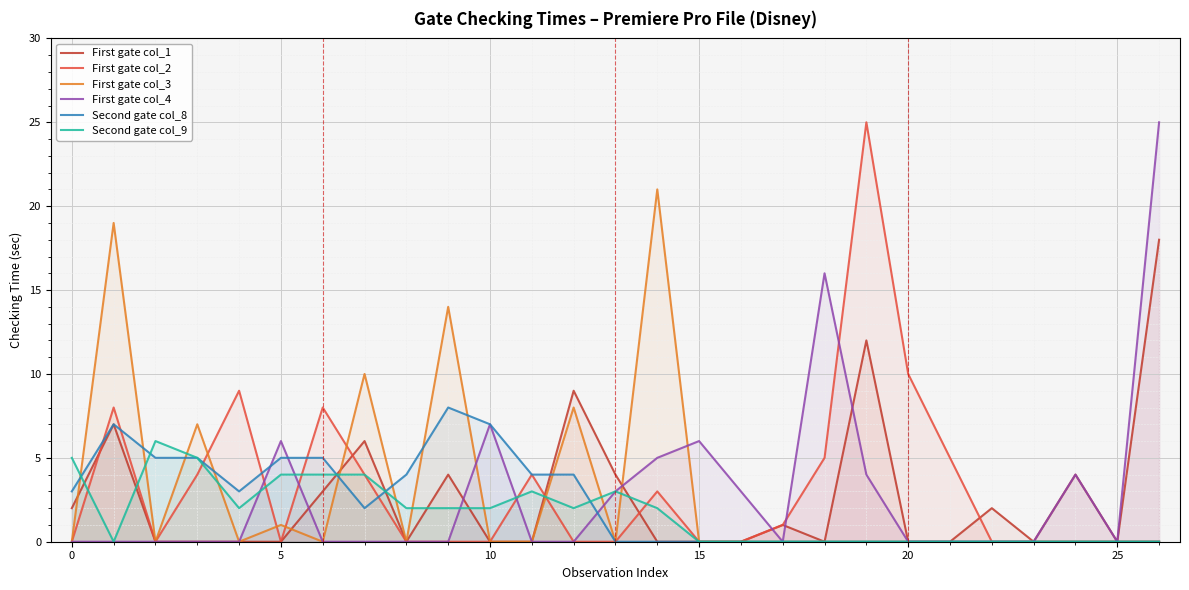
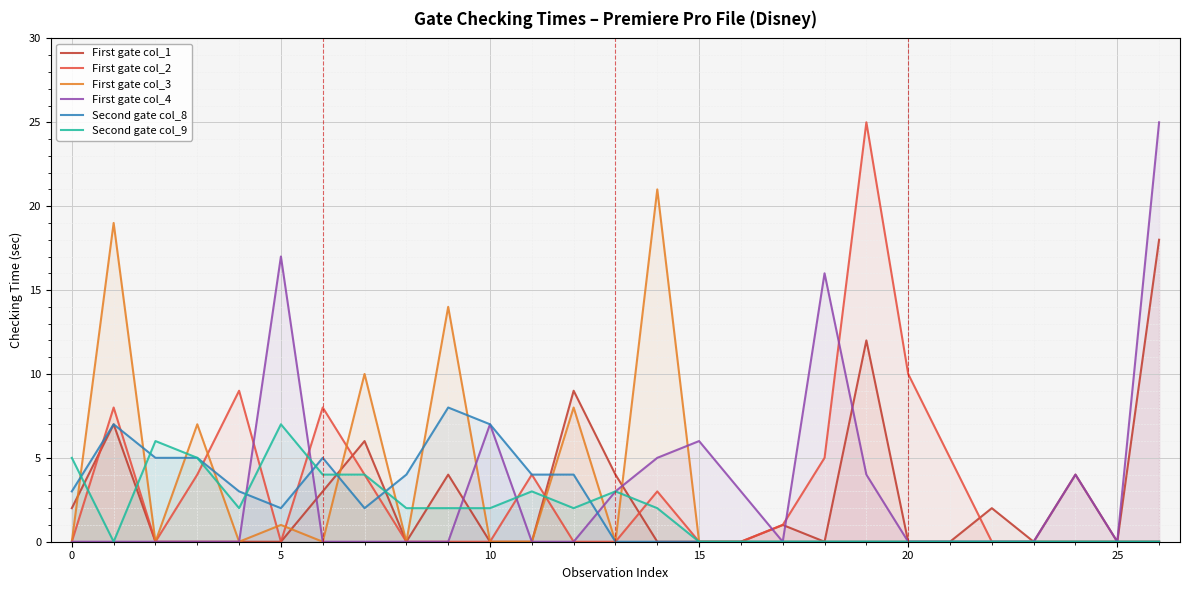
  {
    "First gate col_4": {
-     "5": 6,
+     "5": 17,
      "15": 6
    },
    "Second gate col_8": {
      "0": 3,
-     "5": 5
+     "5": 2
    },
    "Second gate col_9": {
      "0": 5,
-     "5": 4,
+     "5": 7,
      "10": 2
    }
  }
